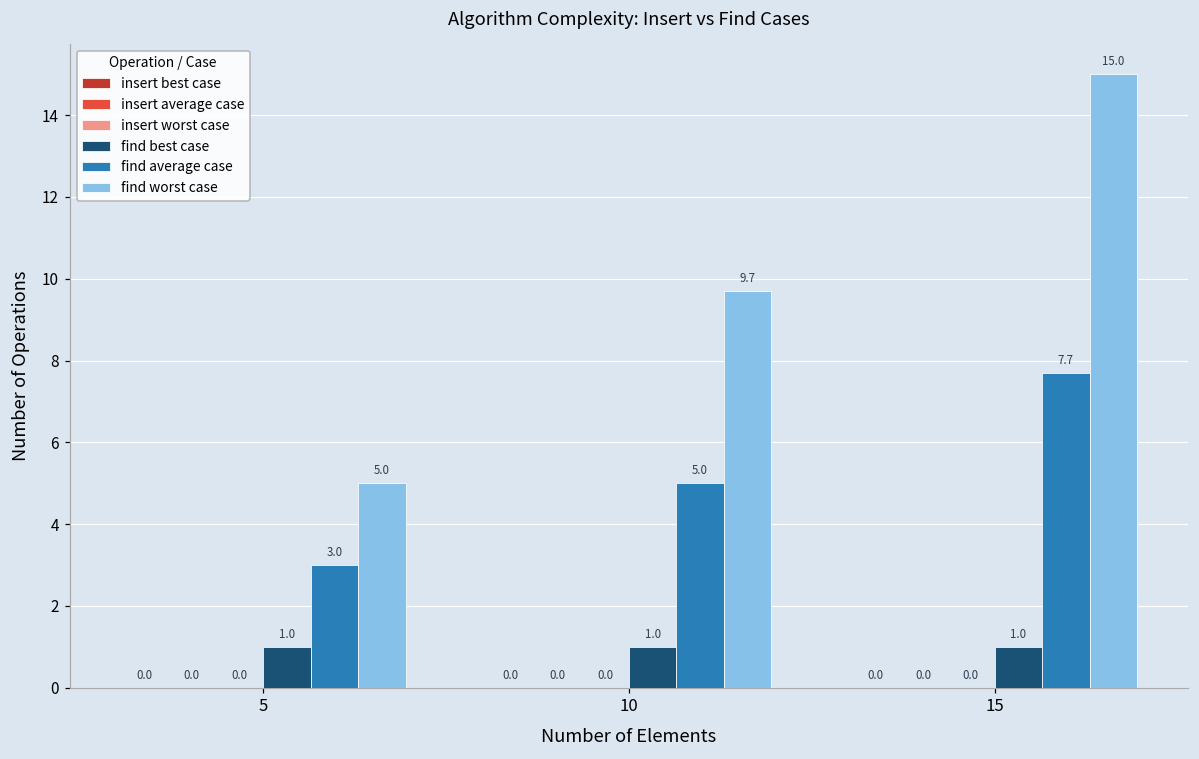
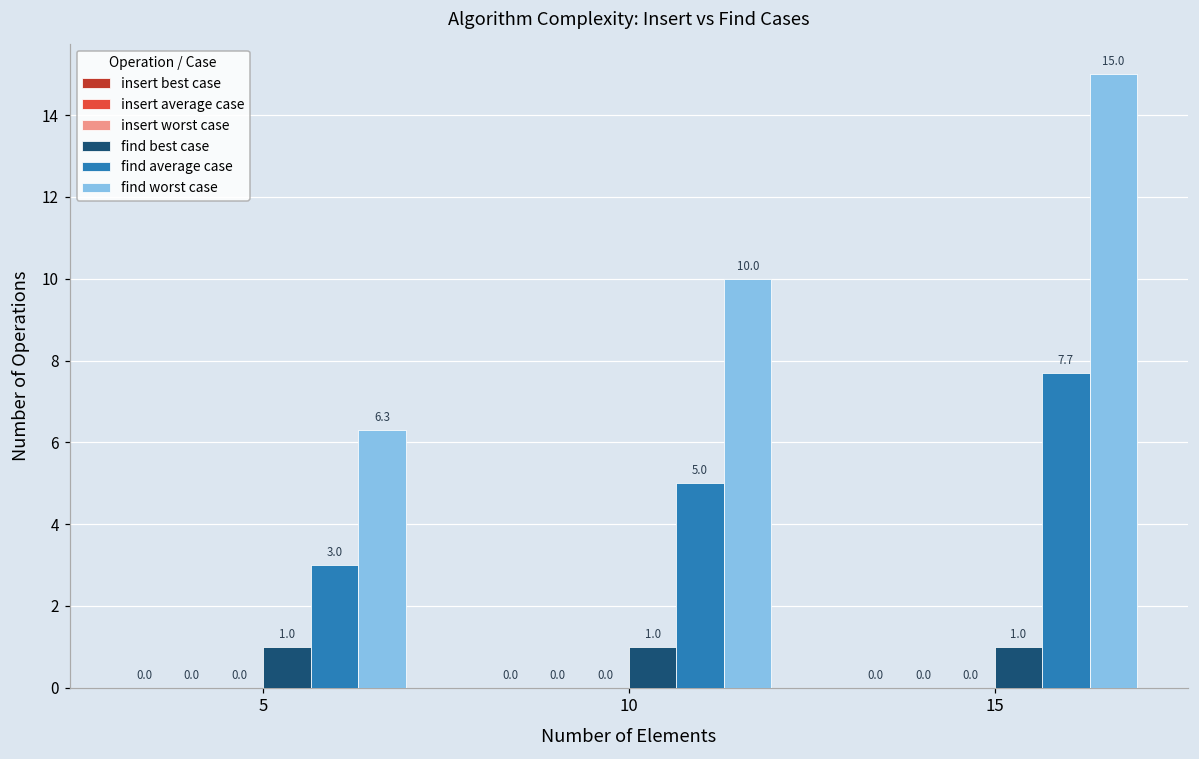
  {
    "insert worst case": {
      "5": 0.0,
      "10": 0.0,
      "15": 0.0
    },
    "find best case": {
      "5": 1.0,
      "10": 1.0,
      "15": 1.0
    },
    "find average case": {
      "5": 3.0,
      "10": 5.0,
      "15": 7.7
    },
    "find worst case": {
-     "5": 5.0,
-     "10": 9.7,
+     "5": 6.3,
+     "10": 10.0,
      "15": 15.0
    }
  }
